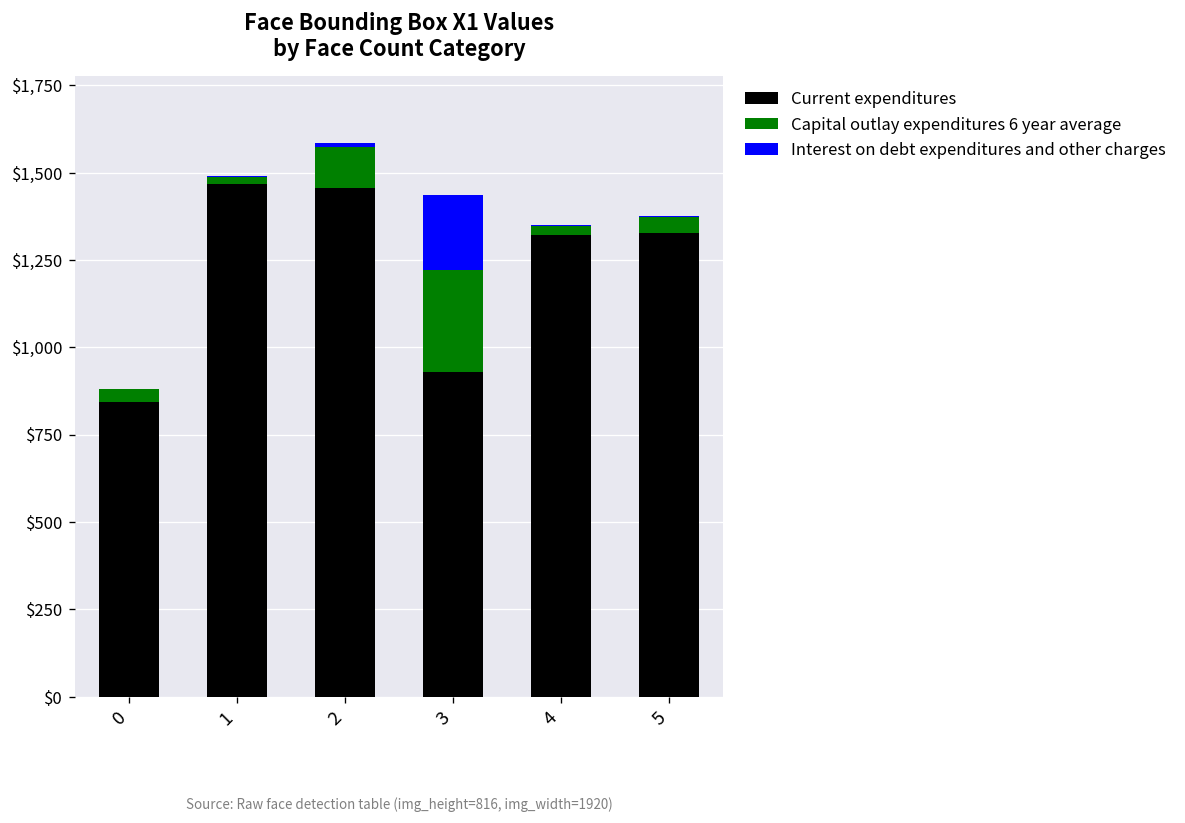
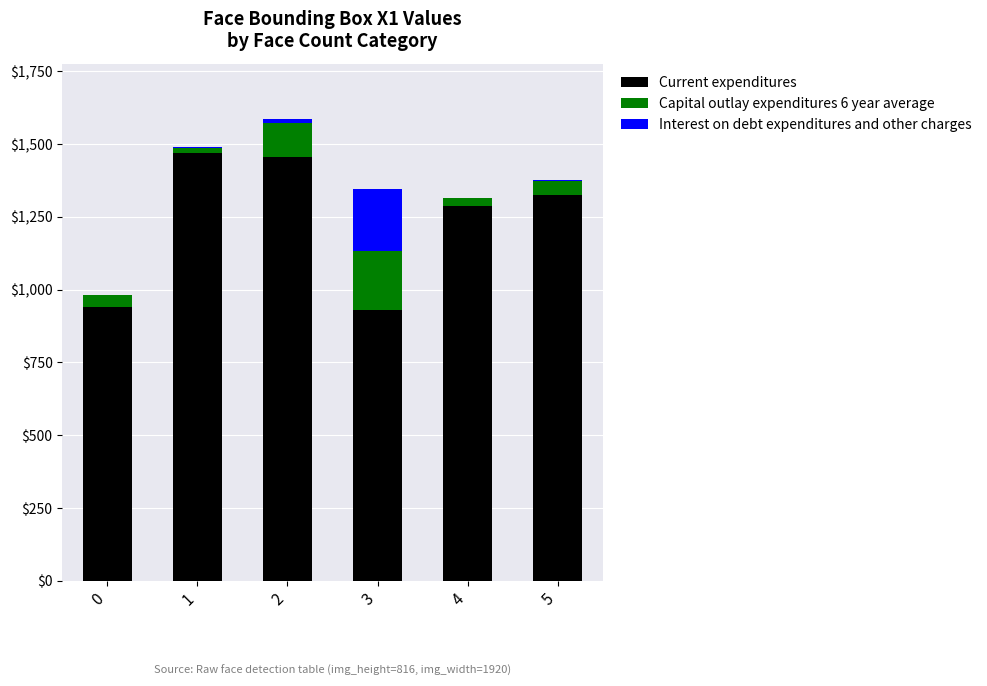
  {
    "Current expenditures": {
-     "0": "$840",
+     "0": "$940",
      "1": "$1,470",
      "2": "$1,460",
      "3": "$930",
-     "4": "$1,320",
+     "4": "$1,290",
      "5": "$1,330"
    },
    "Capital outlay expenditures 6 year average": {
      "0": "$40",
      "1": "$20",
      "2": "$120",
-     "3": "$290",
+     "3": "$200",
      "4": "$30",
      "5": "$50"
    },
    "Interest on debt expenditures and other charges": {
      "0": "$0",
      "2": "$10",
      "3": "$210"
    }
  }
